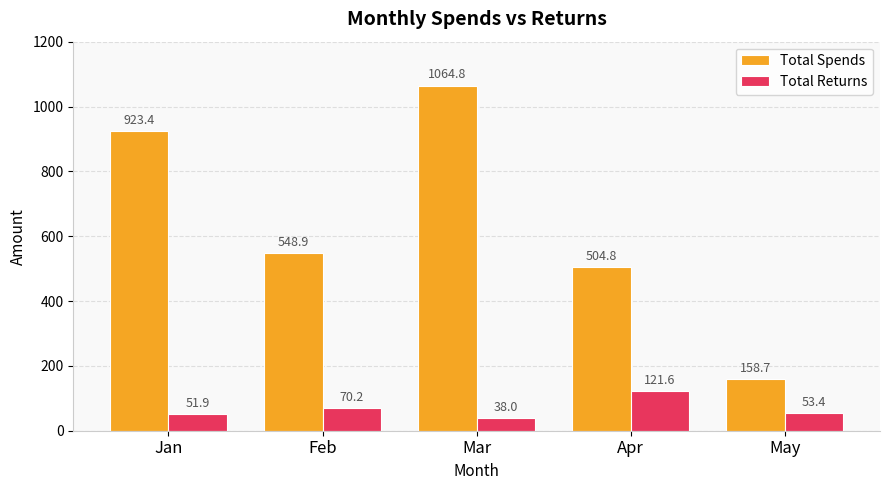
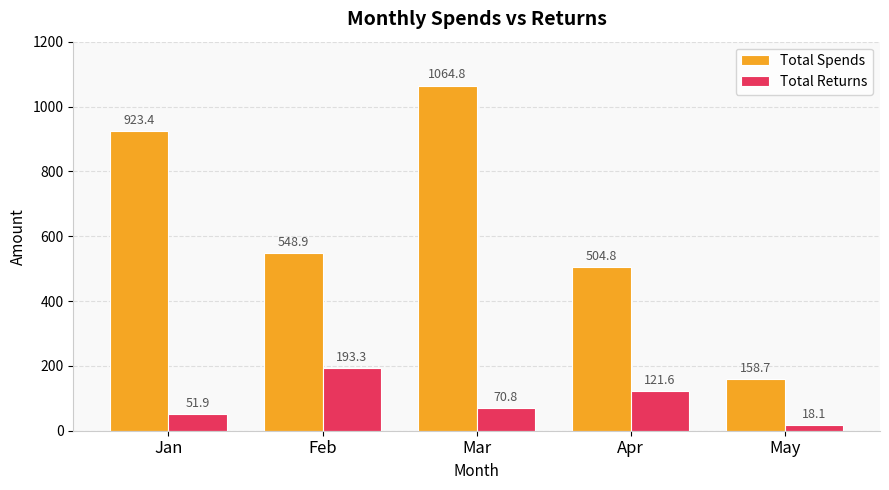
  {
    "Total Spends": {
      "Jan": 923.4,
      "Feb": 548.9,
      "Mar": 1064.8,
      "Apr": 504.8,
      "May": 158.7
    },
    "Total Returns": {
      "Jan": 51.9,
-     "Feb": 70.2,
-     "Mar": 38.0,
+     "Feb": 193.3,
+     "Mar": 70.8,
      "Apr": 121.6,
-     "May": 53.4
+     "May": 18.1
    }
  }
